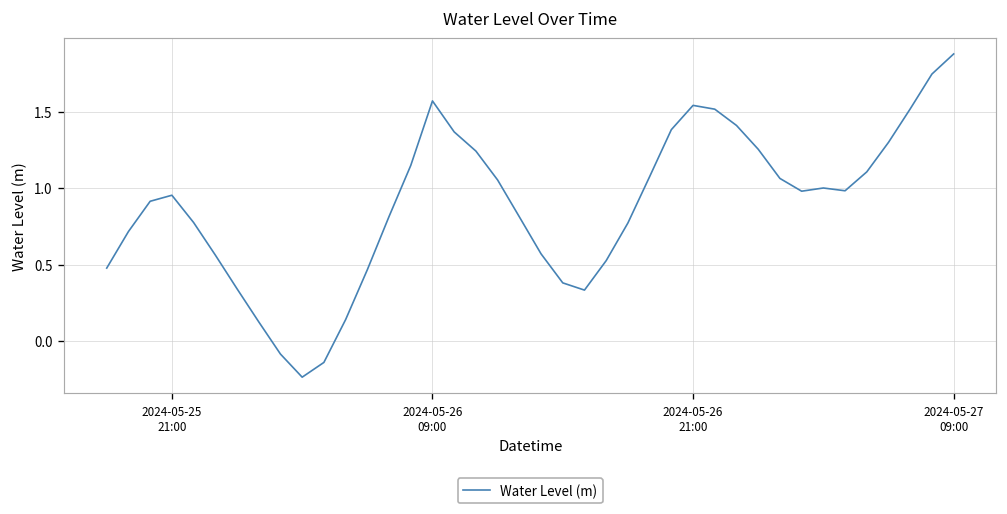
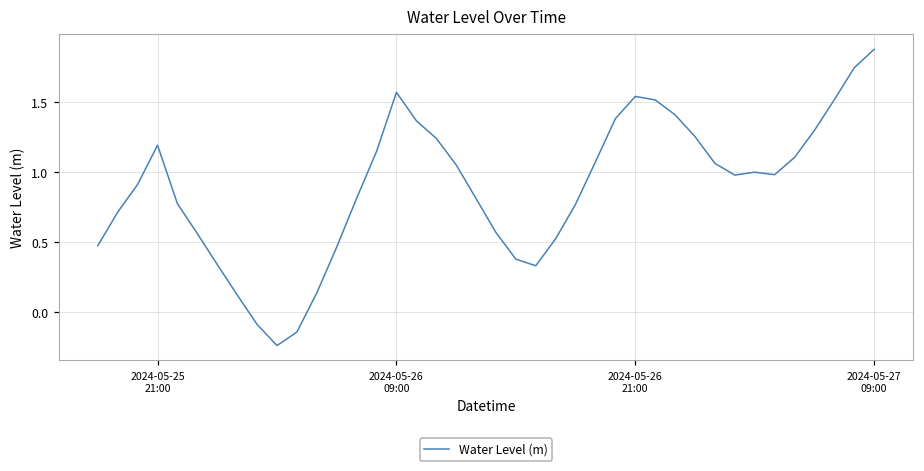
  {
-   "2024-05-25 21:00": 0.95,
+   "2024-05-25 21:00": 1.19,
    "2024-05-26 09:00": 1.57,
    "2024-05-26 21:00": 1.54,
    "2024-05-27 09:00": 1.88
  }
